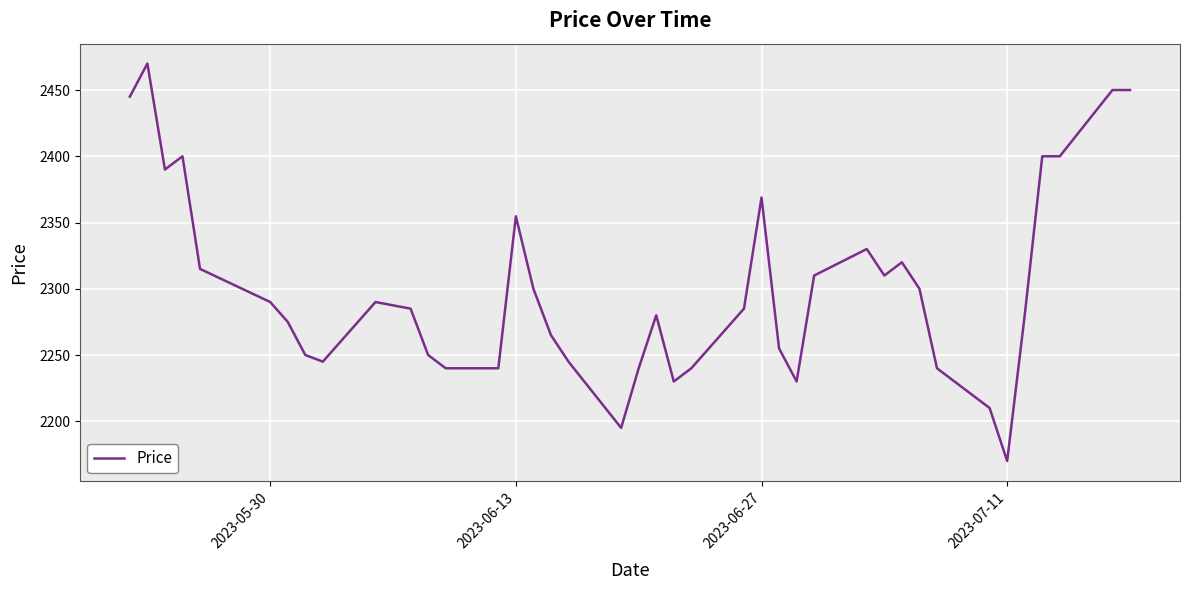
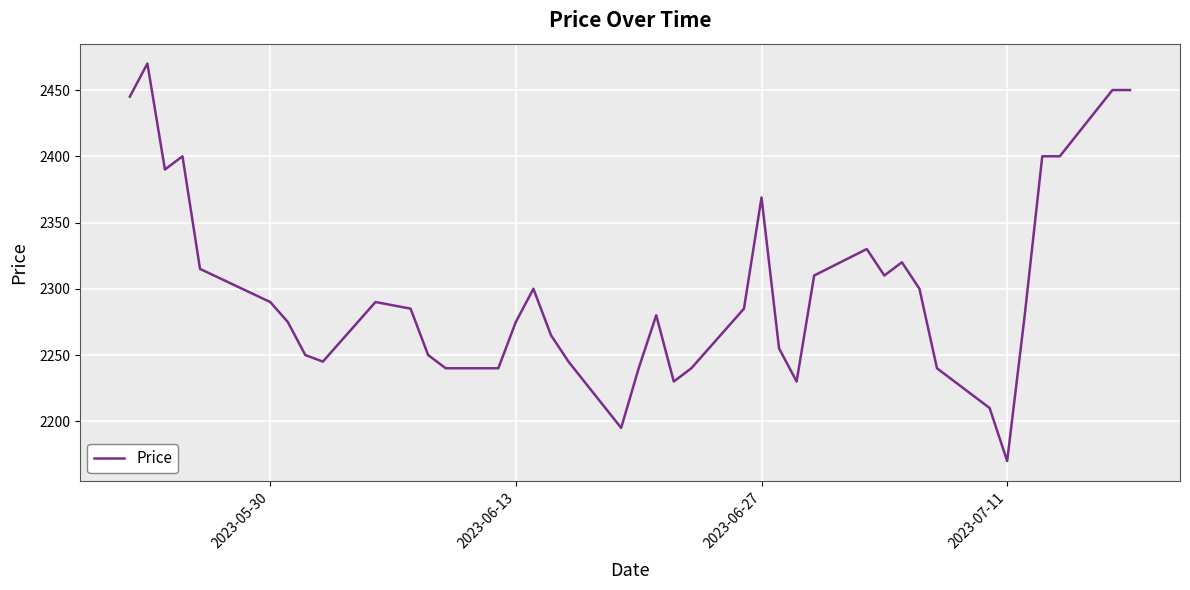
  {
    "2023-05-30": 2290,
-   "2023-06-13": 2355,
+   "2023-06-13": 2275,
    "2023-06-27": 2369,
    "2023-07-11": 2170
  }
